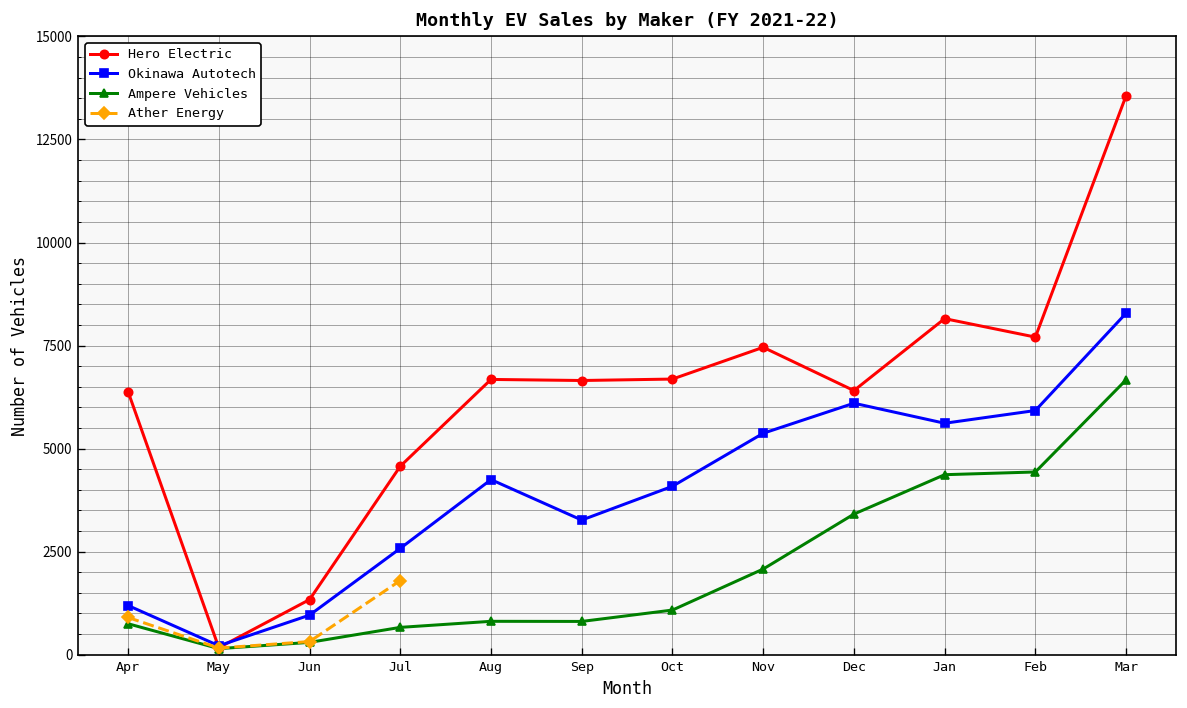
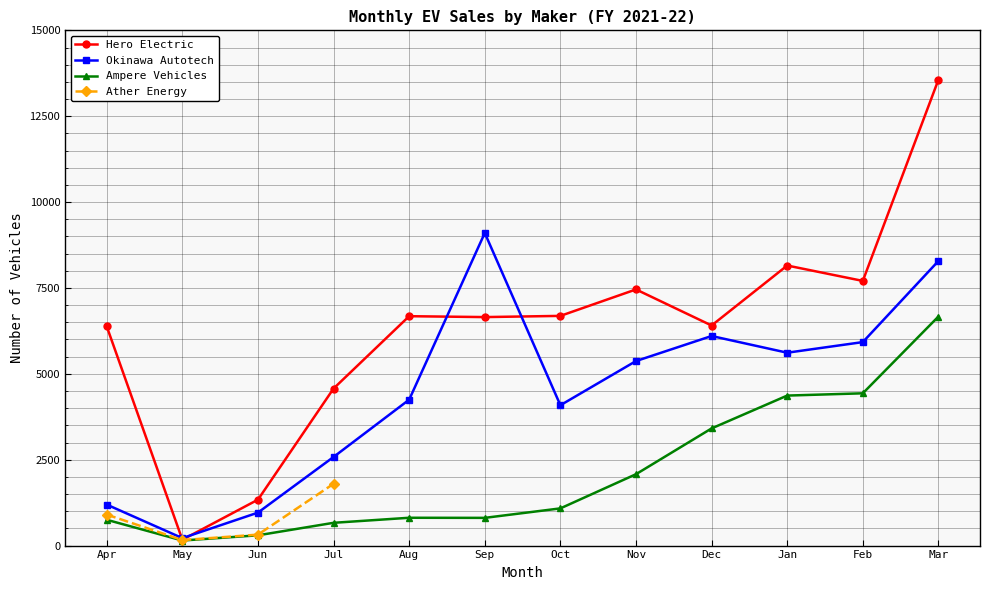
  {
    "Hero Electric": {
      "Apr": 6400,
      "Jun": 1300,
      "Jul": 4600,
      "Aug": 6700,
      "Sep": 6700,
      "Oct": 6700,
      "Nov": 7500,
      "Dec": 6400,
      "Jan": 8200,
      "Feb": 7700,
      "Mar": 13600
    },
    "Okinawa Autotech": {
      "Apr": 1200,
      "Jun": 1000,
      "Jul": 2600,
      "Aug": 4200,
-     "Sep": 3300,
+     "Sep": 9100,
      "Oct": 4100,
      "Nov": 5400,
      "Dec": 6100,
      "Jan": 5600,
      "Feb": 5900,
      "Mar": 8300
    },
    "Ampere Vehicles": {
      "Apr": 800,
      "Jul": 700,
      "Aug": 800,
      "Sep": 800,
      "Oct": 1100,
      "Nov": 2100,
      "Dec": 3400,
      "Jan": 4400,
      "Feb": 4400,
      "Mar": 6700
    },
    "Ather Energy": {
      "Apr": 900,
      "Jul": 1800
    }
  }
